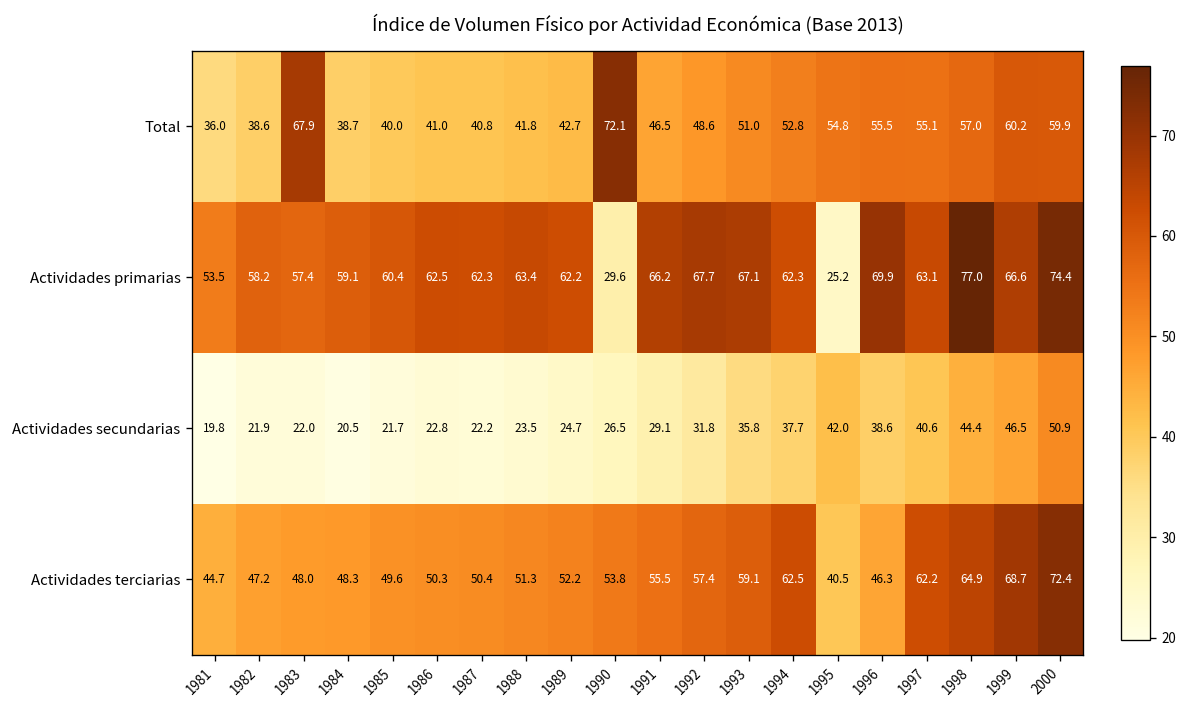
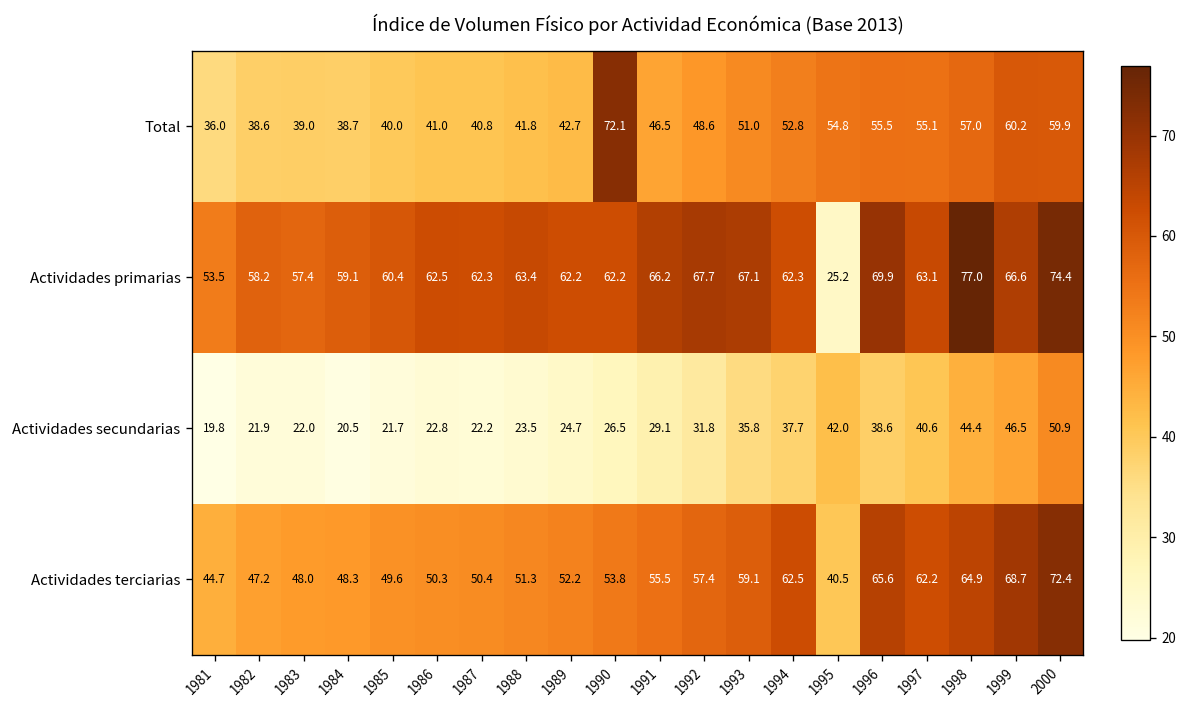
  {
    "Total": {
      "1981": 36.0,
      "1982": 38.6,
-     "1983": 67.9,
+     "1983": 39.0,
      "1984": 38.7,
      "1985": 40.0,
      "1986": 41.0,
      "1987": 40.8,
      "1988": 41.8,
      "1989": 42.7,
      "1990": 72.1,
      "1991": 46.5,
      "1992": 48.6,
      "1993": 51.0,
      "1994": 52.8,
      "1995": 54.8,
      "1996": 55.5,
      "1997": 55.1,
      "1998": 57.0,
      "1999": 60.2,
      "2000": 59.9
    },
    "Actividades primarias": {
      "1981": 53.5,
      "1982": 58.2,
      "1983": 57.4,
      "1984": 59.1,
      "1985": 60.4,
      "1986": 62.5,
      "1987": 62.3,
      "1988": 63.4,
      "1989": 62.2,
-     "1990": 29.6,
+     "1990": 62.2,
      "1991": 66.2,
      "1992": 67.7,
      "1993": 67.1,
      "1994": 62.3,
      "1995": 25.2,
      "1996": 69.9,
      "1997": 63.1,
      "1998": 77.0,
      "1999": 66.6,
      "2000": 74.4
    },
    "Actividades secundarias": {
      "1981": 19.8,
      "1982": 21.9,
      "1983": 22.0,
      "1984": 20.5,
      "1985": 21.7,
      "1986": 22.8,
      "1987": 22.2,
      "1988": 23.5,
      "1989": 24.7,
      "1990": 26.5,
      "1991": 29.1,
      "1992": 31.8,
      "1993": 35.8,
      "1994": 37.7,
      "1995": 42.0,
      "1996": 38.6,
      "1997": 40.6,
      "1998": 44.4,
      "1999": 46.5,
      "2000": 50.9
    },
    "Actividades terciarias": {
      "1981": 44.7,
      "1982": 47.2,
      "1983": 48.0,
      "1984": 48.3,
      "1985": 49.6,
      "1986": 50.3,
      "1987": 50.4,
      "1988": 51.3,
      "1989": 52.2,
      "1990": 53.8,
      "1991": 55.5,
      "1992": 57.4,
      "1993": 59.1,
      "1994": 62.5,
      "1995": 40.5,
-     "1996": 46.3,
+     "1996": 65.6,
      "1997": 62.2,
      "1998": 64.9,
      "1999": 68.7,
      "2000": 72.4
    }
  }
